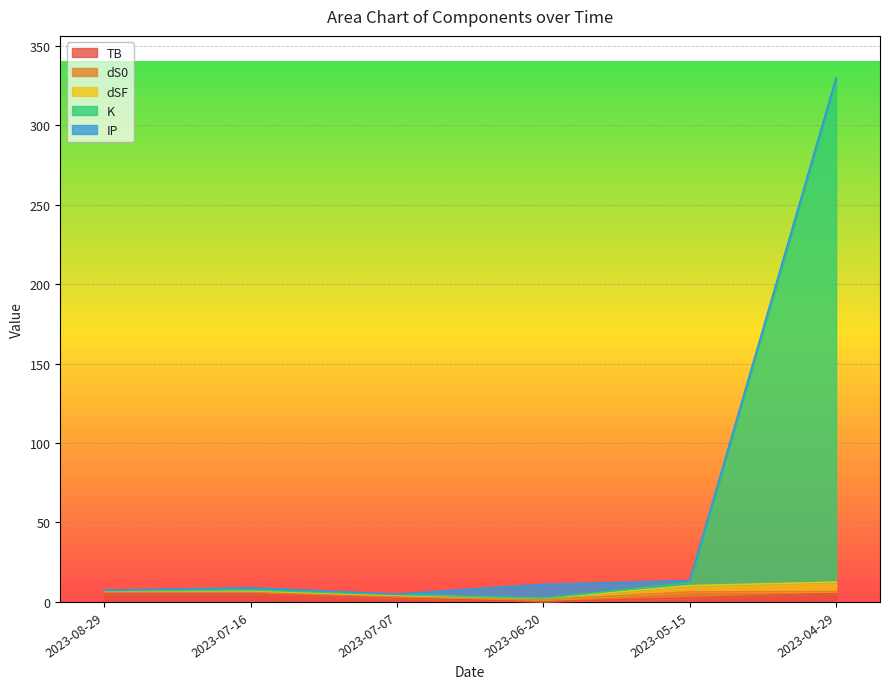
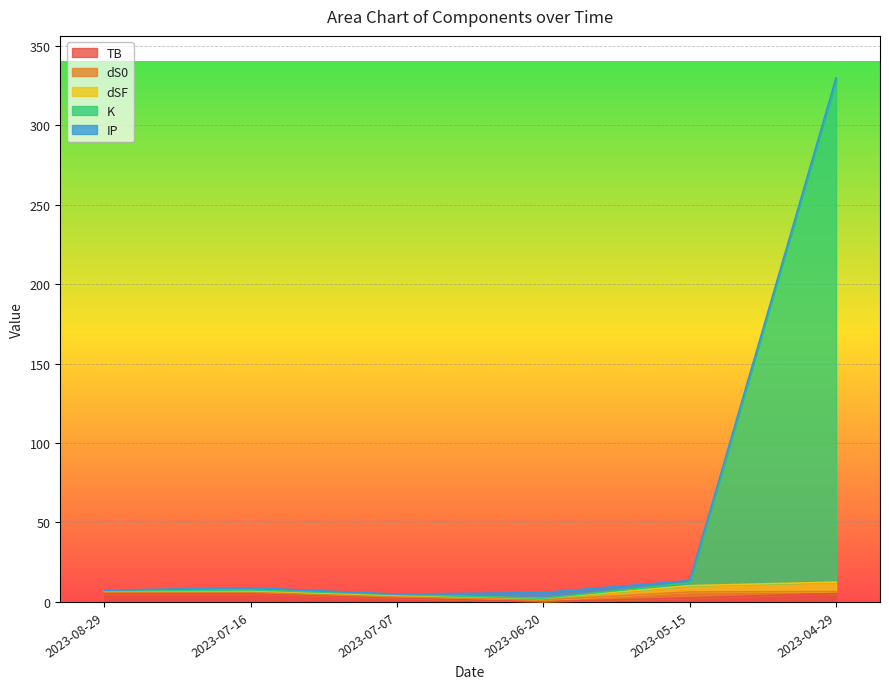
  {
    "dSF": {
      "2023-05-15": 4,
      "2023-04-29": 6
    },
    "IP": {
-     "2023-06-20": 9
+     "2023-06-20": 4
    }
  }
